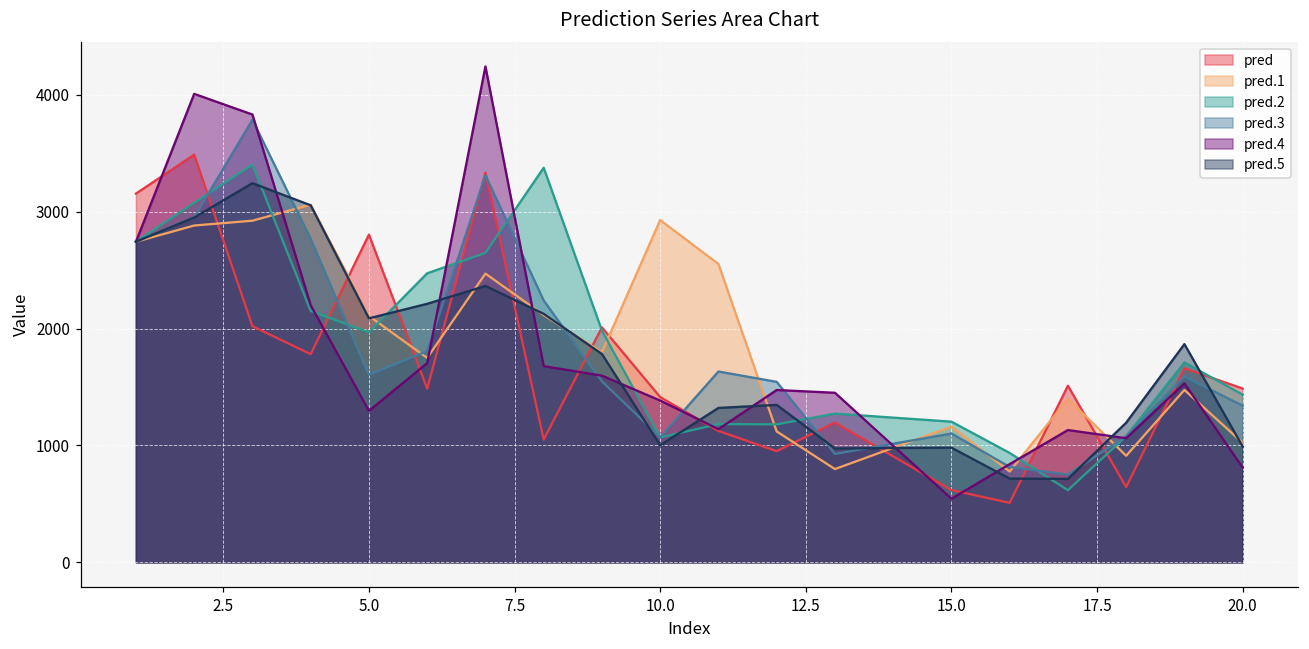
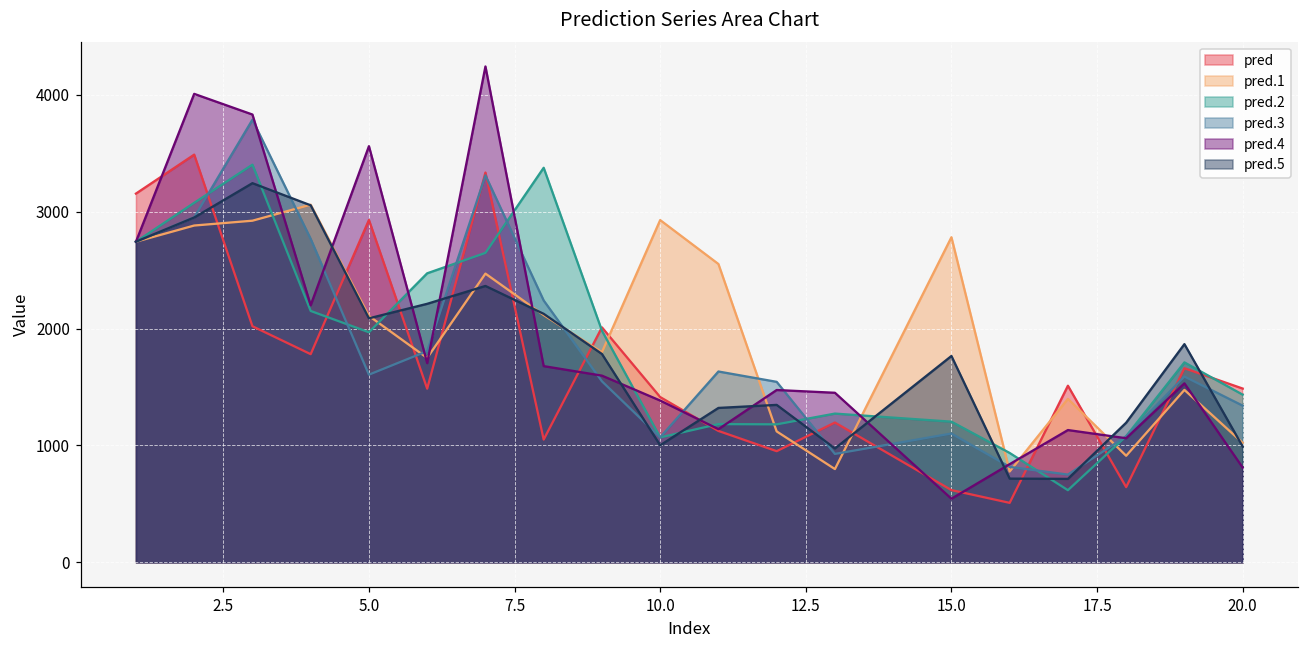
  {
    "pred": {
-     "5.0": 2800,
+     "5.0": 2930,
      "10.0": 1410,
      "15.0": 620,
      "20.0": 1490
    },
    "pred.1": {
      "10.0": 2930,
-     "15.0": 1160,
+     "15.0": 2780,
      "20.0": 1020
    },
    "pred.4": {
-     "5.0": 1300,
+     "5.0": 3560,
      "10.0": 1380,
      "15.0": 540,
      "20.0": 810
    },
    "pred.5": {
      "10.0": 1000,
-     "15.0": 980,
+     "15.0": 1770,
      "20.0": 990
    }
  }
